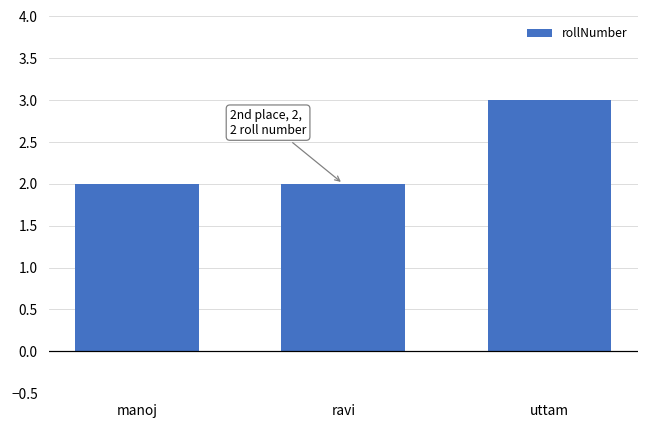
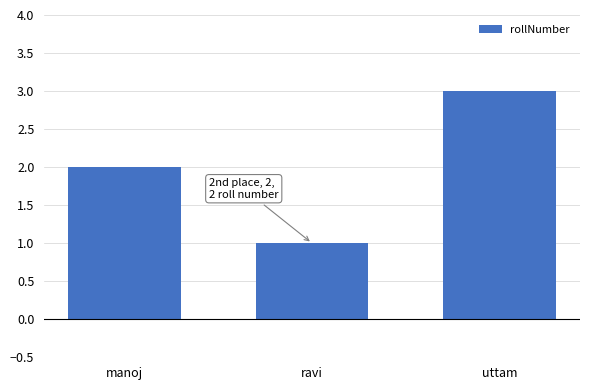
  {
    "manoj": 2,
-   "ravi": 2,
+   "ravi": 1,
    "uttam": 3
  }
